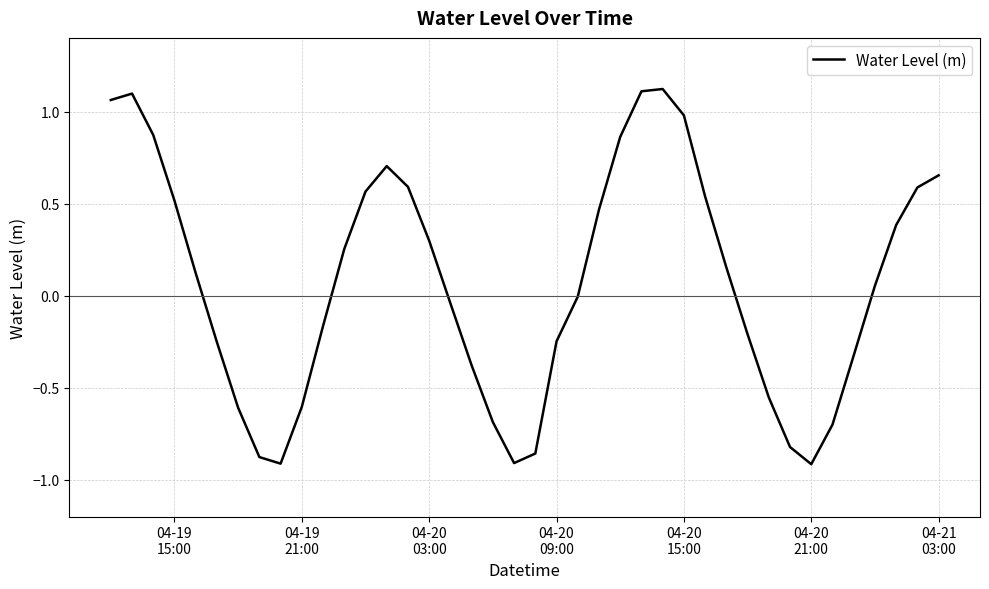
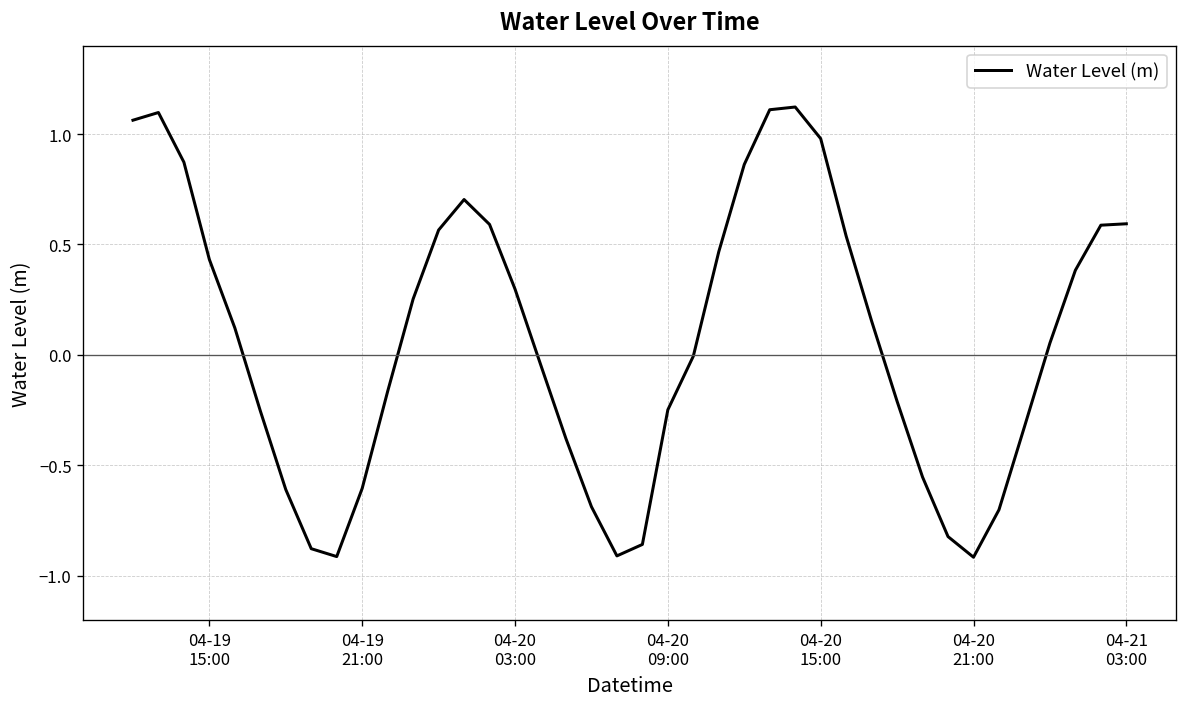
  {
-   "04-19 15:00": 0.52,
+   "04-19 15:00": 0.43,
    "04-19 21:00": -0.60,
    "04-20 03:00": 0.30,
    "04-20 09:00": -0.25,
    "04-20 15:00": 0.98,
    "04-20 21:00": -0.92,
-   "04-21 03:00": 0.65
+   "04-21 03:00": 0.59
  }
